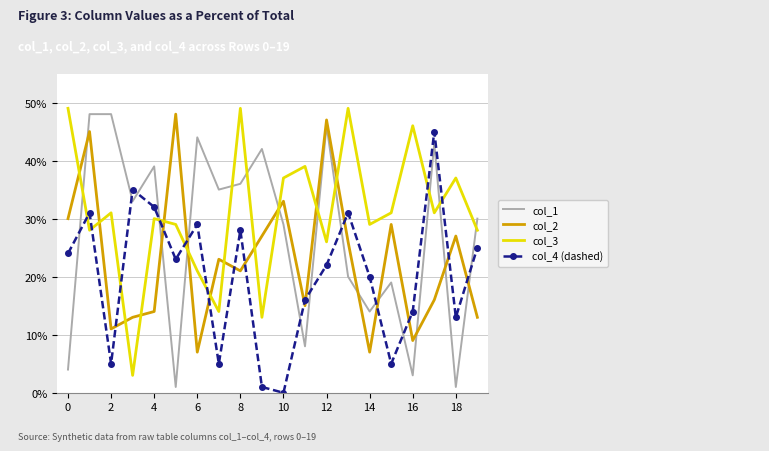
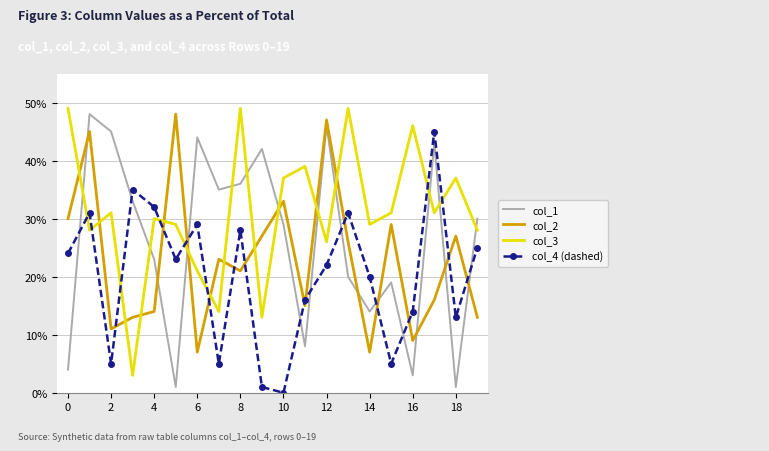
  {
    "col_1": {
      "0": "4%",
-     "2": "48%",
-     "4": "39%",
+     "2": "45%",
+     "4": "23%",
      "6": "44%",
      "8": "36%",
      "10": "29%",
      "12": "46%",
      "14": "14%",
      "16": "3%",
      "18": "1%"
    },
    "col_2": {
      "0": "30%",
      "2": "11%",
      "4": "14%",
      "6": "7%",
      "8": "21%",
      "10": "33%",
      "12": "47%",
      "14": "7%",
      "16": "9%",
      "18": "27%"
    },
    "col_3": {
      "0": "49%",
      "2": "31%",
      "4": "30%",
      "6": "21%",
      "8": "49%",
      "10": "37%",
      "12": "26%",
      "14": "29%",
      "16": "46%",
      "18": "37%"
    },
    "col_4 (dashed)": {
      "0": "24%",
      "2": "5%",
      "4": "32%",
      "6": "29%",
      "8": "28%",
      "10": "0%",
      "12": "22%",
      "14": "20%",
      "16": "14%",
      "18": "13%"
    }
  }
